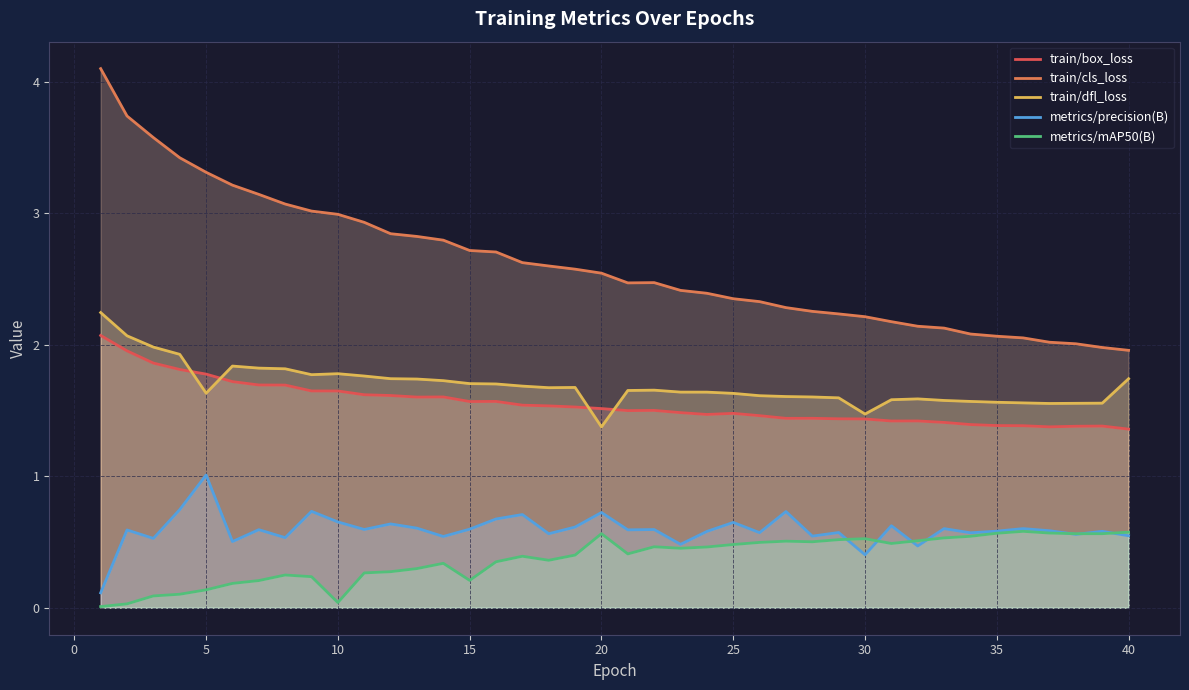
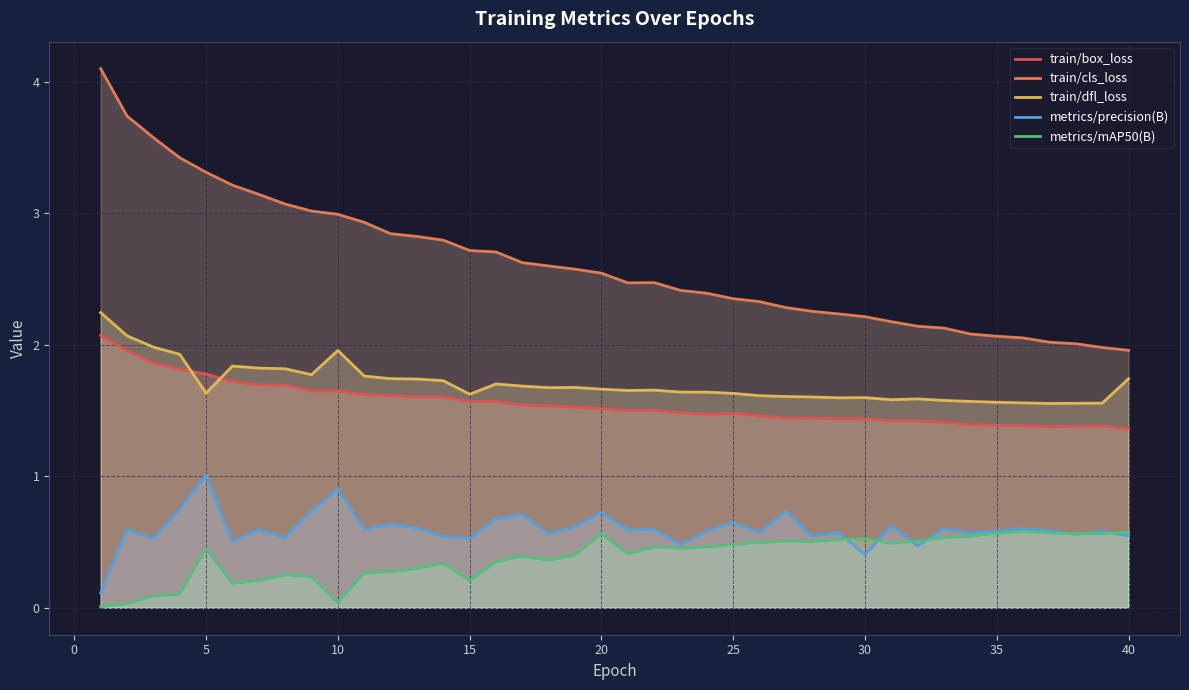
  {
    "train/dfl_loss": {
      "5": 1.63,
-     "10": 1.78,
-     "15": 1.70,
-     "20": 1.38,
+     "10": 1.96,
+     "15": 1.62,
+     "20": 1.66,
      "25": 1.63,
-     "30": 1.47,
+     "30": 1.60,
      "35": 1.56,
      "40": 1.74
    },
    "metrics/precision(B)": {
      "5": 1.01,
-     "10": 0.65,
-     "15": 0.60,
+     "10": 0.90,
+     "15": 0.53,
      "20": 0.72,
      "25": 0.65,
      "30": 0.40,
      "40": 0.55
    },
    "metrics/mAP50(B)": {
-     "5": 0.14,
+     "5": 0.45,
      "10": 0.04,
      "15": 0.21,
      "20": 0.56,
      "25": 0.48,
      "30": 0.52,
      "40": 0.57
    }
  }
